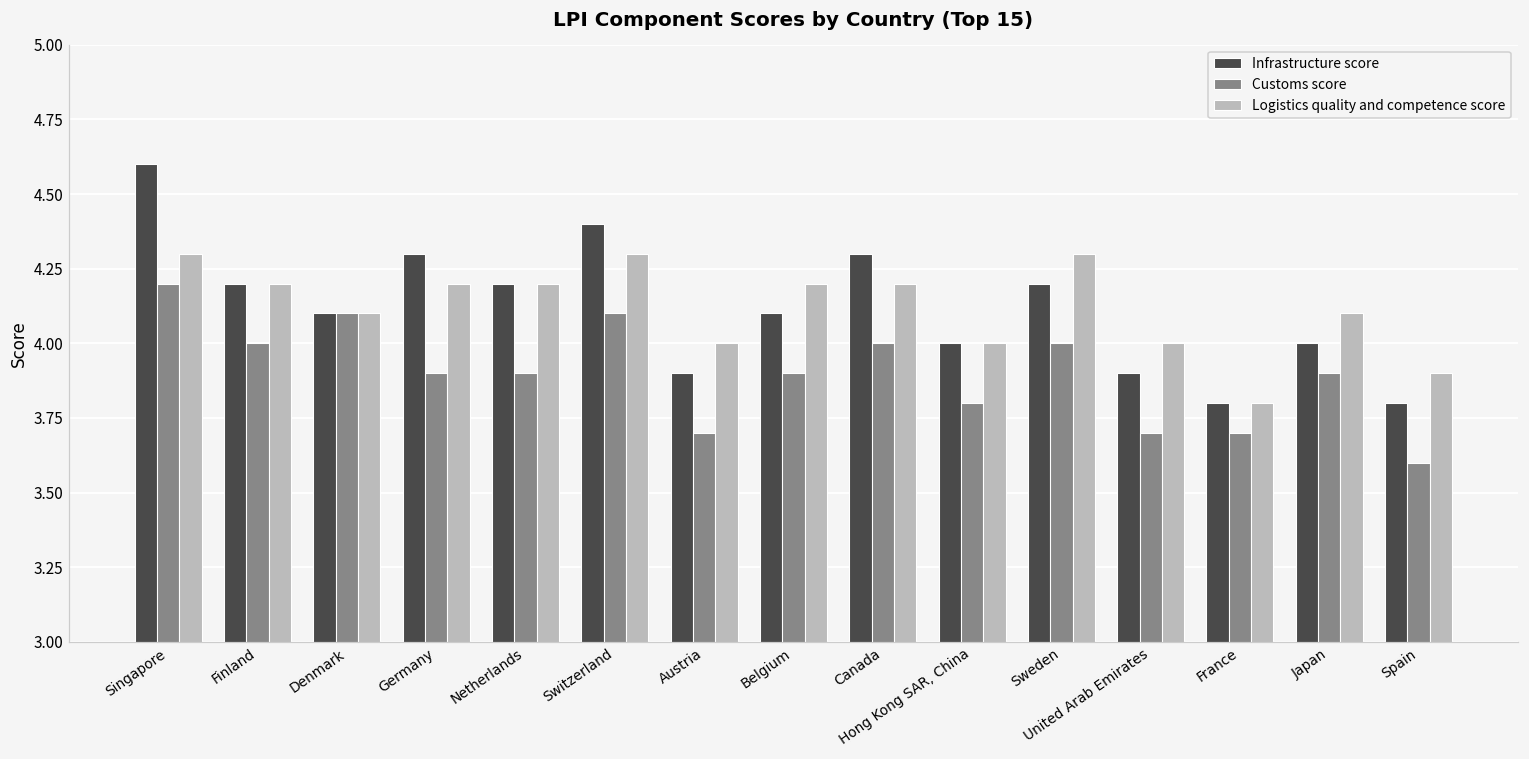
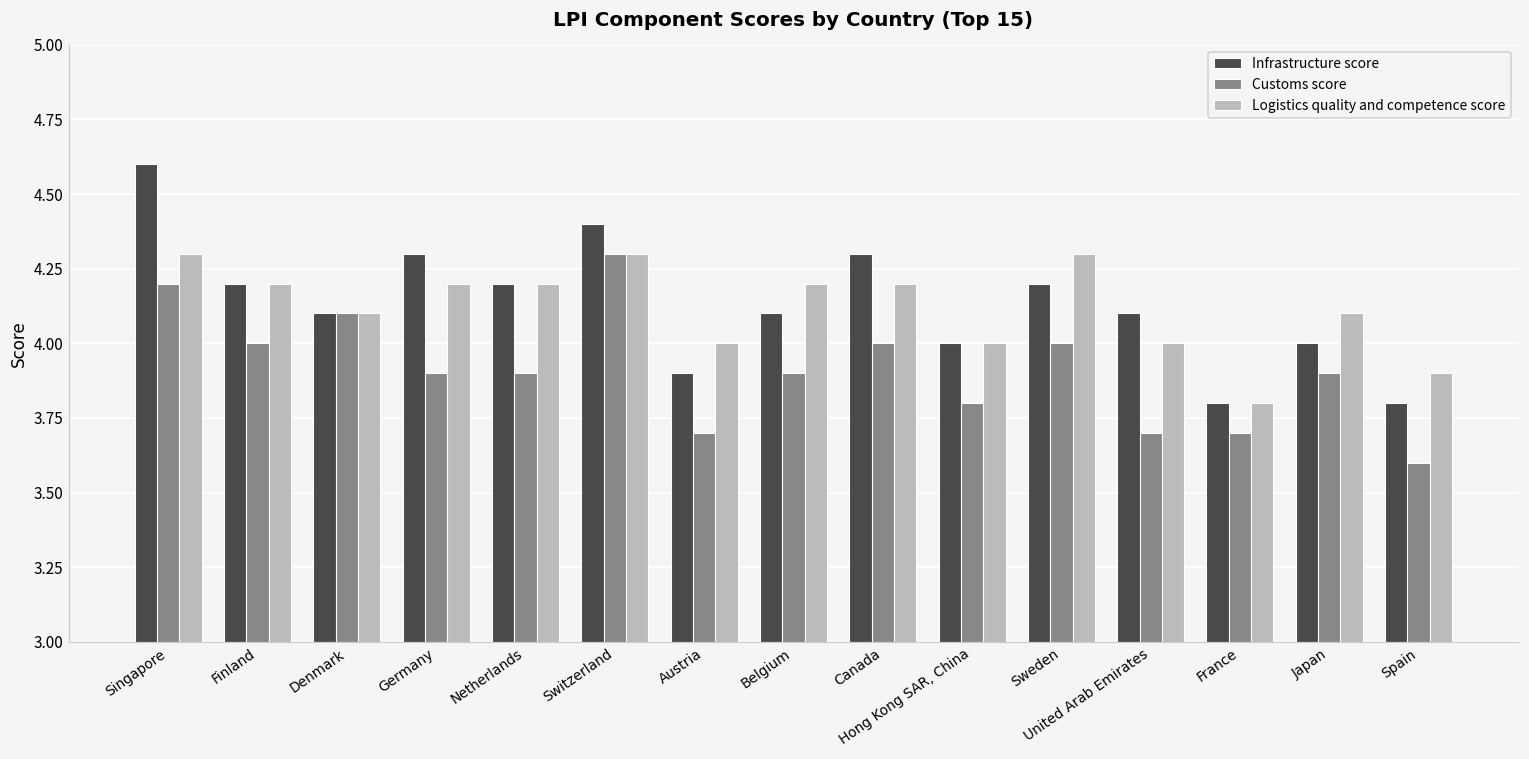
  {
    "Infrastructure score": {
      "Singapore": 4.6,
      "Finland": 4.2,
      "Denmark": 4.1,
      "Germany": 4.3,
      "Netherlands": 4.2,
      "Switzerland": 4.4,
      "Austria": 3.9,
      "Belgium": 4.1,
      "Canada": 4.3,
      "Hong Kong SAR, China": 4.0,
      "Sweden": 4.2,
-     "United Arab Emirates": 3.9,
+     "United Arab Emirates": 4.1,
      "France": 3.8,
      "Japan": 4.0,
      "Spain": 3.8
    },
    "Customs score": {
      "Singapore": 4.2,
      "Finland": 4.0,
      "Denmark": 4.1,
      "Germany": 3.9,
      "Netherlands": 3.9,
-     "Switzerland": 4.1,
+     "Switzerland": 4.3,
      "Austria": 3.7,
      "Belgium": 3.9,
      "Canada": 4.0,
      "Hong Kong SAR, China": 3.8,
      "Sweden": 4.0,
      "United Arab Emirates": 3.7,
      "France": 3.7,
      "Japan": 3.9,
      "Spain": 3.6
    },
    "Logistics quality and competence score": {
      "Singapore": 4.3,
      "Finland": 4.2,
      "Denmark": 4.1,
      "Germany": 4.2,
      "Netherlands": 4.2,
      "Switzerland": 4.3,
      "Austria": 4.0,
      "Belgium": 4.2,
      "Canada": 4.2,
      "Hong Kong SAR, China": 4.0,
      "Sweden": 4.3,
      "United Arab Emirates": 4.0,
      "France": 3.8,
      "Japan": 4.1,
      "Spain": 3.9
    }
  }
